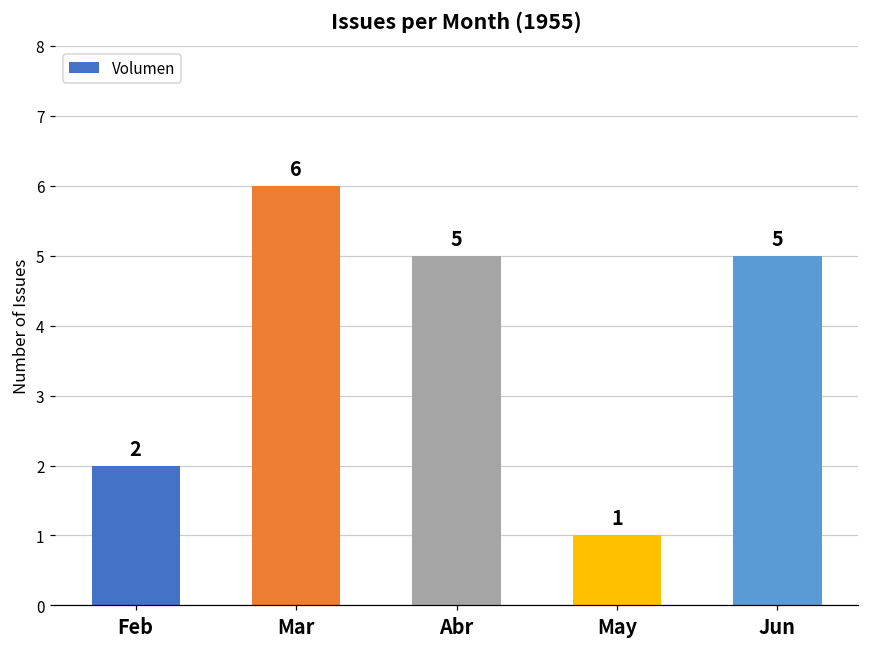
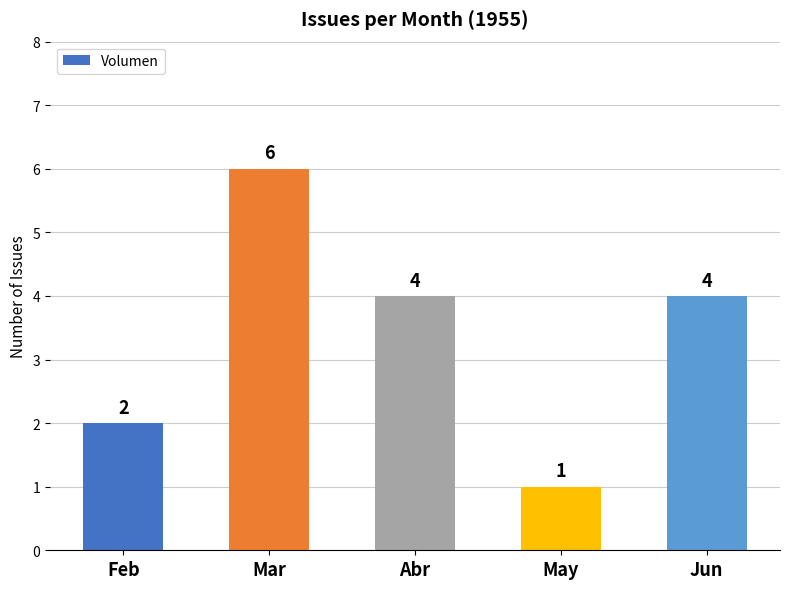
  {
    "Feb": 2,
    "Mar": 6,
-   "Abr": 5,
+   "Abr": 4,
    "May": 1,
-   "Jun": 5
+   "Jun": 4
  }
